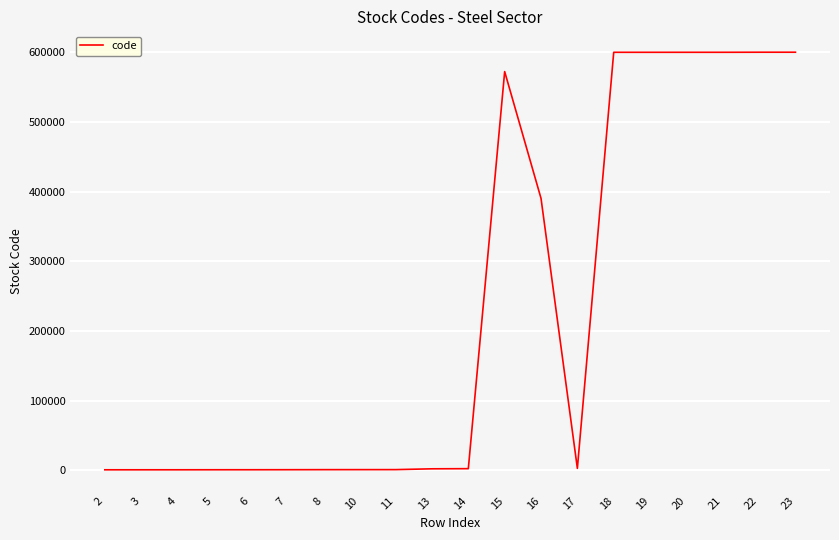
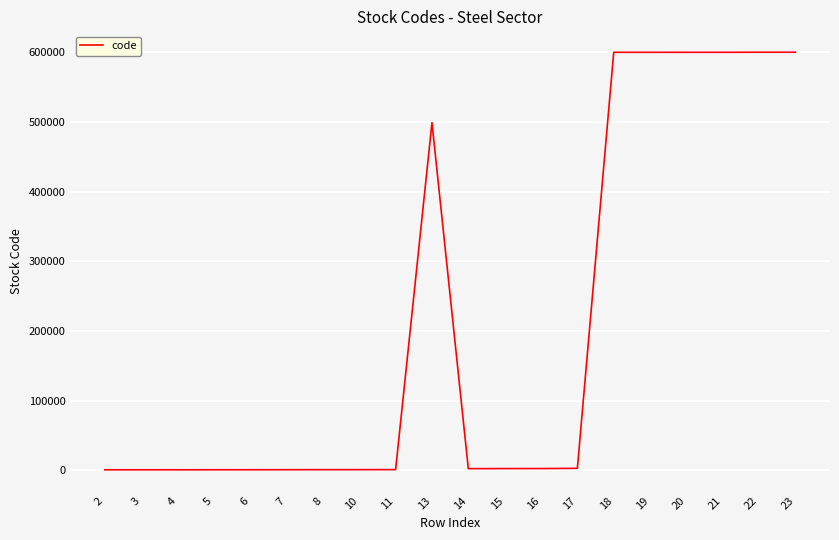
  {
    "2": 0,
    "3": 0,
    "4": 0,
    "5": 0,
    "6": 0,
    "7": 0,
    "8": 0,
    "10": 0,
    "11": 0,
-   "13": 0,
+   "13": 500000,
    "14": 0,
-   "15": 570000,
-   "16": 390000,
+   "15": 0,
+   "16": 0,
    "17": 0,
    "18": 600000,
    "19": 600000,
    "20": 600000,
    "21": 600000,
    "22": 600000,
    "23": 600000
  }
